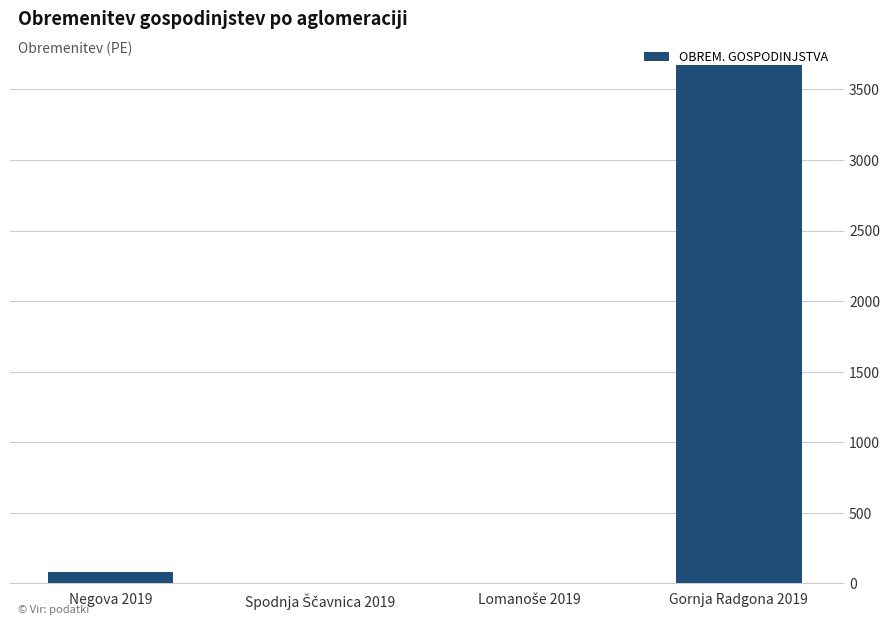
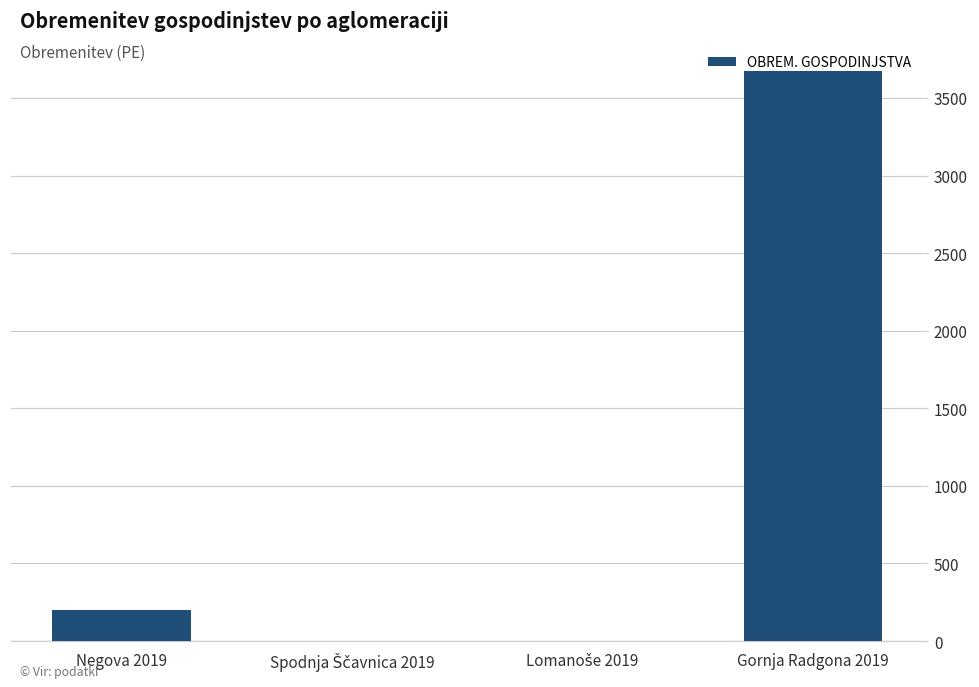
  {
-   "Negova 2019": 80,
+   "Negova 2019": 200,
    "Spodnja Ščavnica 2019": 0,
    "Lomanoše 2019": 0,
    "Gornja Radgona 2019": 3670
  }
